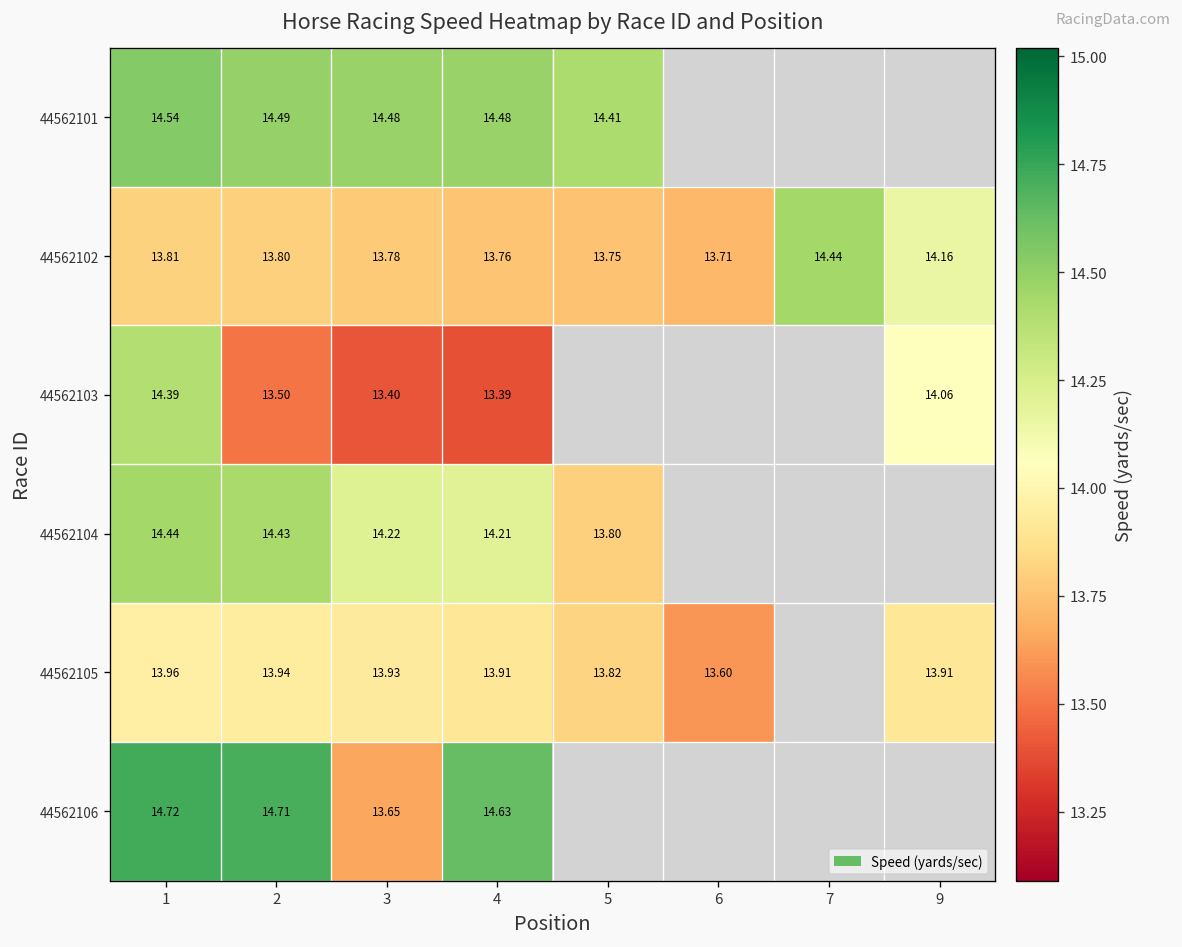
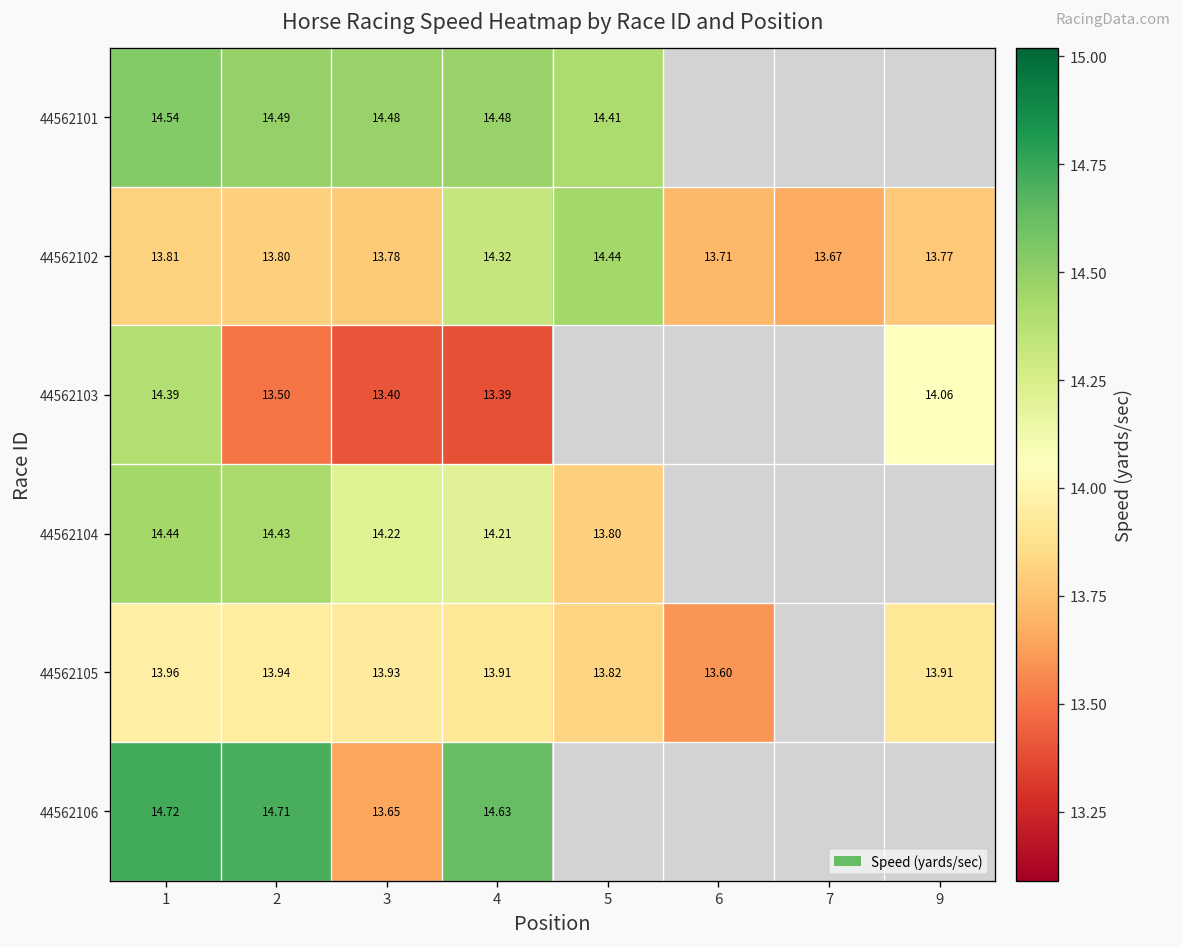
  {
    "44562101": {
      "1": 14.54,
      "2": 14.49,
      "3": 14.48,
      "4": 14.48,
      "5": 14.41
    },
    "44562102": {
      "1": 13.81,
      "2": 13.80,
      "3": 13.78,
-     "4": 13.76,
-     "5": 13.75,
+     "4": 14.32,
+     "5": 14.44,
      "6": 13.71,
-     "7": 14.44,
-     "9": 14.16
+     "7": 13.67,
+     "9": 13.77
    },
    "44562103": {
      "1": 14.39,
      "2": 13.50,
      "3": 13.40,
      "4": 13.39,
      "9": 14.06
    },
    "44562104": {
      "1": 14.44,
      "2": 14.43,
      "3": 14.22,
      "4": 14.21,
      "5": 13.80
    },
    "44562105": {
      "1": 13.96,
      "2": 13.94,
      "3": 13.93,
      "4": 13.91,
      "5": 13.82,
      "6": 13.60,
      "9": 13.91
    },
    "44562106": {
      "1": 14.72,
      "2": 14.71,
      "3": 13.65,
      "4": 14.63
    }
  }
